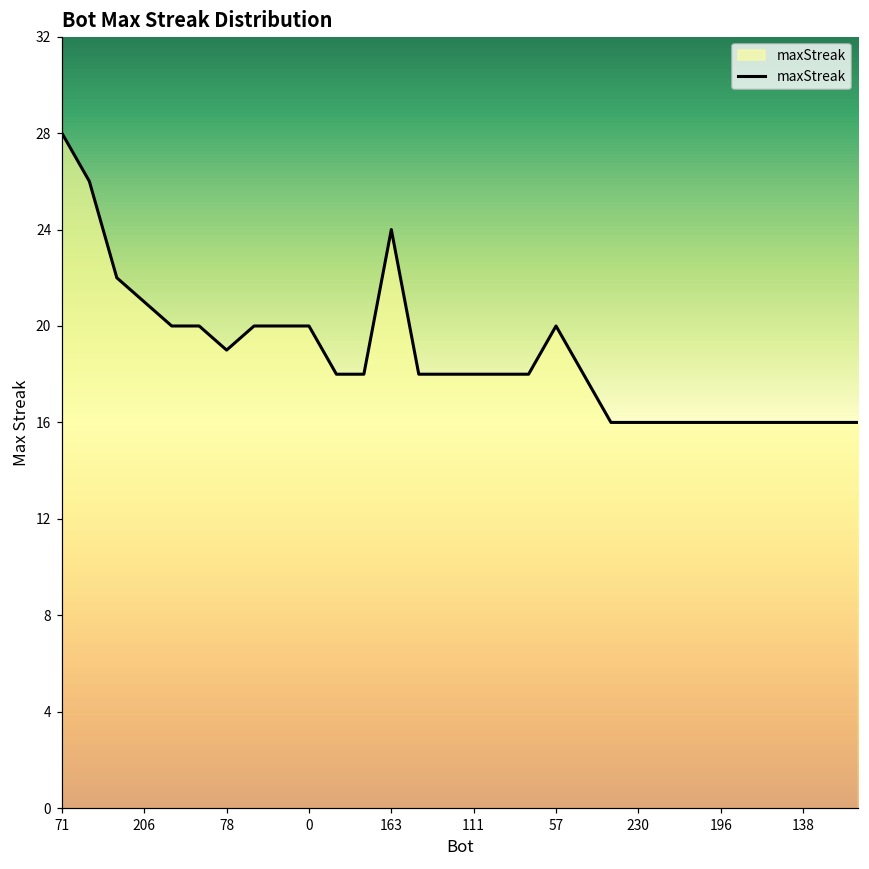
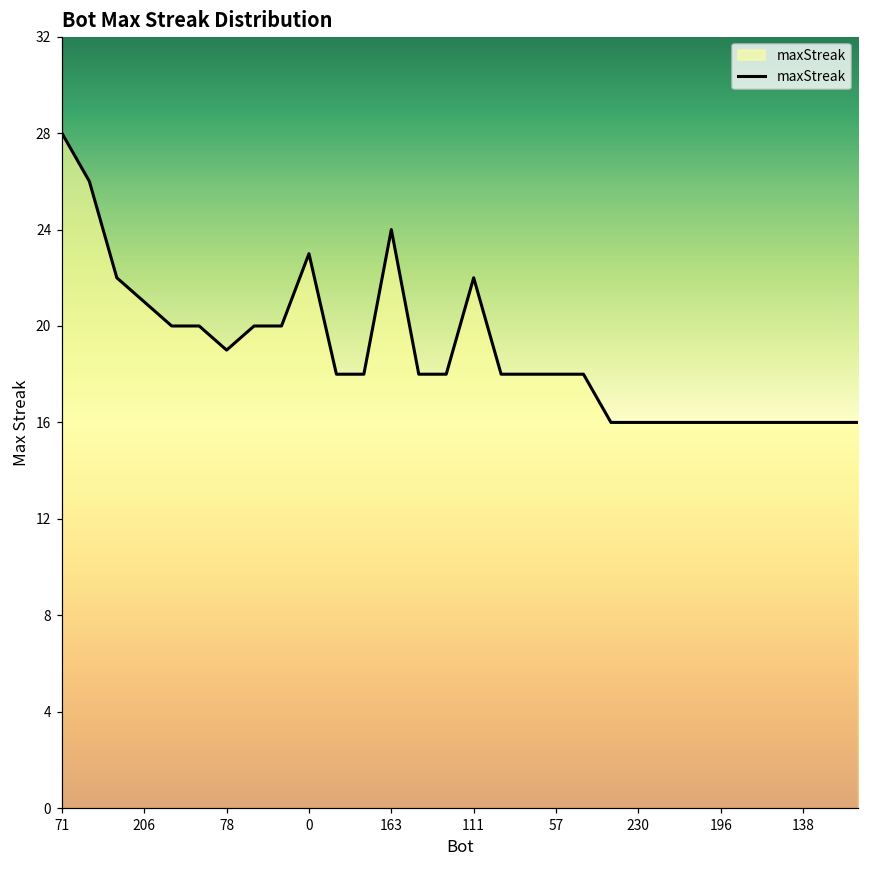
  {
    "71": 28,
    "206": 21,
    "78": 19,
-   "0": 20,
+   "0": 23,
    "163": 24,
-   "111": 18,
-   "57": 20,
+   "111": 22,
+   "57": 18,
    "230": 16,
    "196": 16,
    "138": 16
  }
